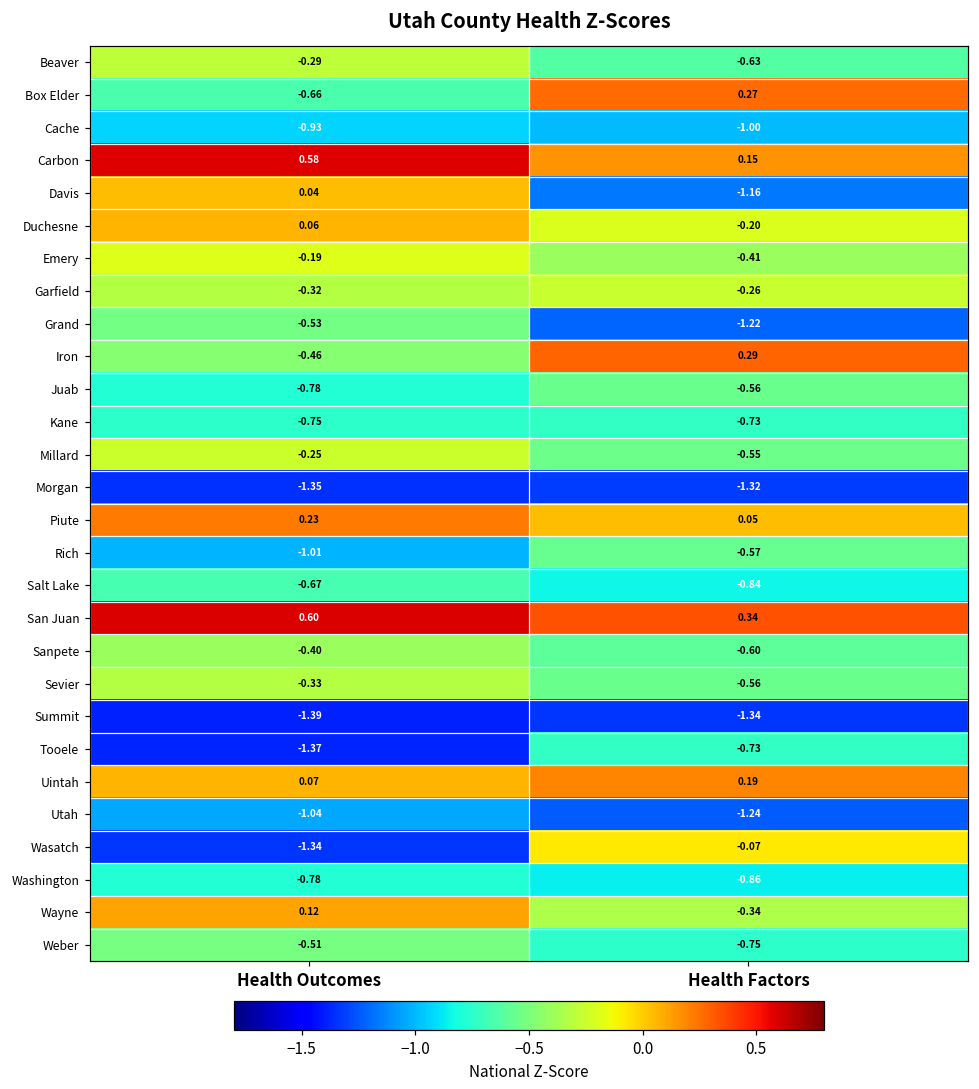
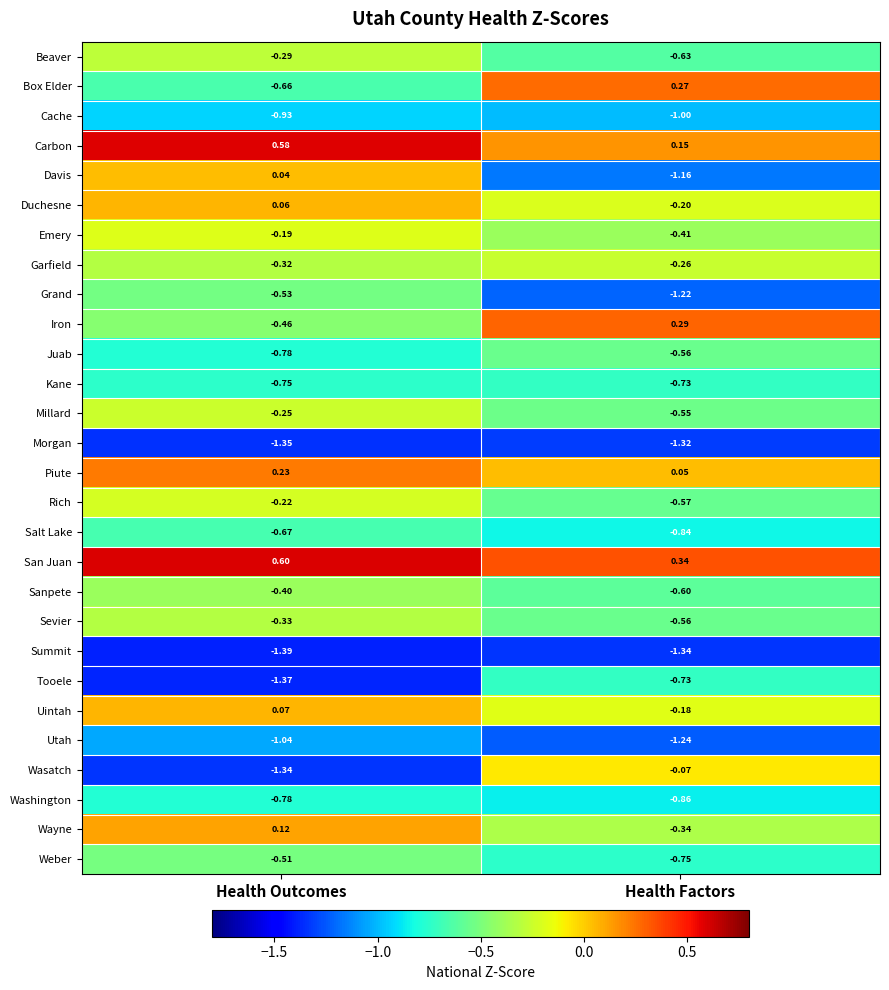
  {
    "Beaver": {
      "Health Outcomes": -0.29,
      "Health Factors": -0.63
    },
    "Box Elder": {
      "Health Outcomes": -0.66,
      "Health Factors": 0.27
    },
    "Cache": {
      "Health Outcomes": -0.93,
      "Health Factors": -1.00
    },
    "Carbon": {
      "Health Outcomes": 0.58,
      "Health Factors": 0.15
    },
    "Davis": {
      "Health Outcomes": 0.04,
      "Health Factors": -1.16
    },
    "Duchesne": {
      "Health Outcomes": 0.06,
      "Health Factors": -0.20
    },
    "Emery": {
      "Health Outcomes": -0.19,
      "Health Factors": -0.41
    },
    "Garfield": {
      "Health Outcomes": -0.32,
      "Health Factors": -0.26
    },
    "Grand": {
      "Health Outcomes": -0.53,
      "Health Factors": -1.22
    },
    "Iron": {
      "Health Outcomes": -0.46,
      "Health Factors": 0.29
    },
    "Juab": {
      "Health Outcomes": -0.78,
      "Health Factors": -0.56
    },
    "Kane": {
      "Health Outcomes": -0.75,
      "Health Factors": -0.73
    },
    "Millard": {
      "Health Outcomes": -0.25,
      "Health Factors": -0.55
    },
    "Morgan": {
      "Health Outcomes": -1.35,
      "Health Factors": -1.32
    },
    "Piute": {
      "Health Outcomes": 0.23,
      "Health Factors": 0.05
    },
    "Rich": {
-     "Health Outcomes": -1.01,
+     "Health Outcomes": -0.22,
      "Health Factors": -0.57
    },
    "Salt Lake": {
      "Health Outcomes": -0.67,
      "Health Factors": -0.84
    },
    "San Juan": {
      "Health Outcomes": 0.60,
      "Health Factors": 0.34
    },
    "Sanpete": {
      "Health Outcomes": -0.40,
      "Health Factors": -0.60
    },
    "Sevier": {
      "Health Outcomes": -0.33,
      "Health Factors": -0.56
    },
    "Summit": {
      "Health Outcomes": -1.39,
      "Health Factors": -1.34
    },
    "Tooele": {
      "Health Outcomes": -1.37,
      "Health Factors": -0.73
    },
    "Uintah": {
      "Health Outcomes": 0.07,
-     "Health Factors": 0.19
+     "Health Factors": -0.18
    },
    "Utah": {
      "Health Outcomes": -1.04,
      "Health Factors": -1.24
    },
    "Wasatch": {
      "Health Outcomes": -1.34,
      "Health Factors": -0.07
    },
    "Washington": {
      "Health Outcomes": -0.78,
      "Health Factors": -0.86
    },
    "Wayne": {
      "Health Outcomes": 0.12,
      "Health Factors": -0.34
    },
    "Weber": {
      "Health Outcomes": -0.51,
      "Health Factors": -0.75
    }
  }
